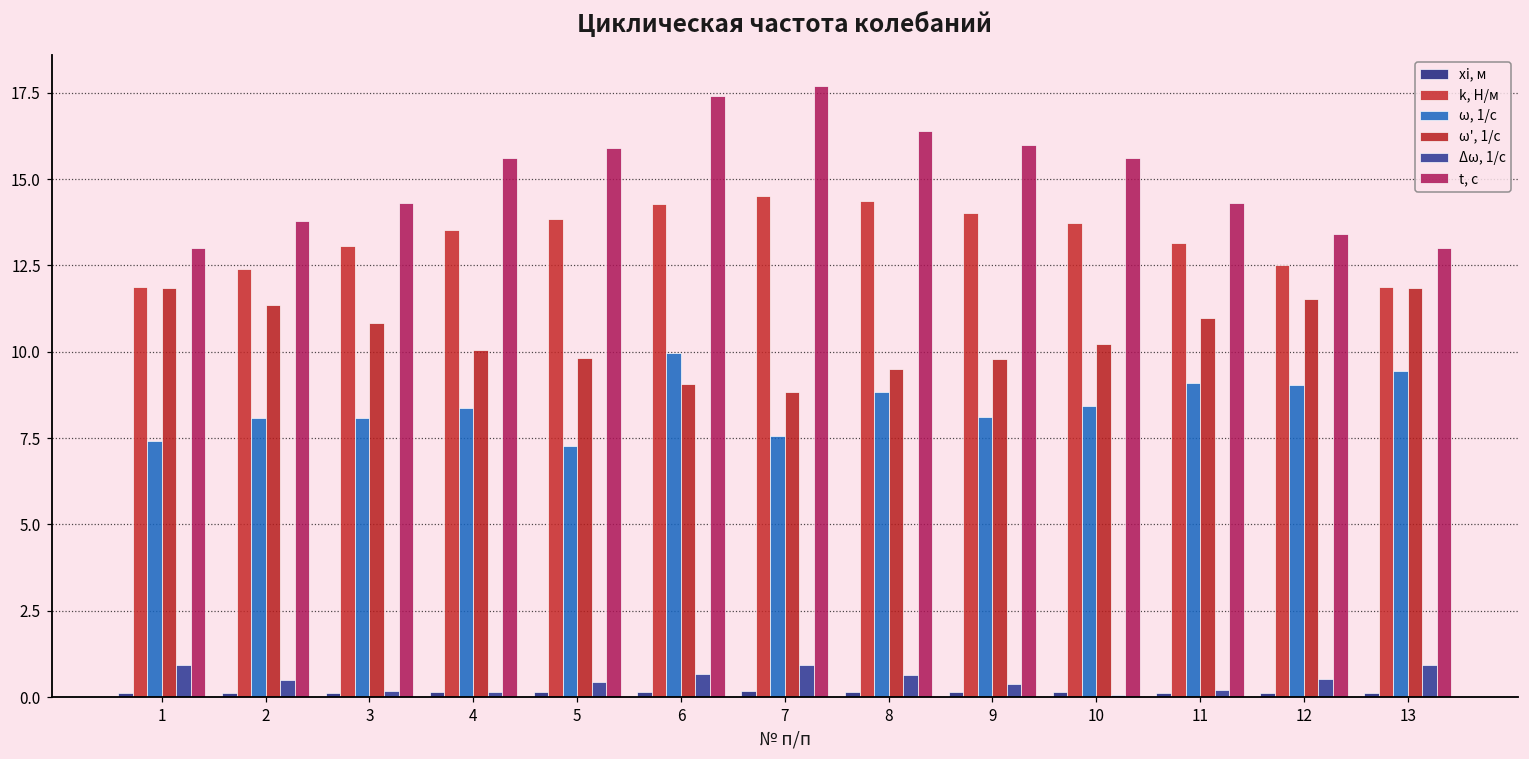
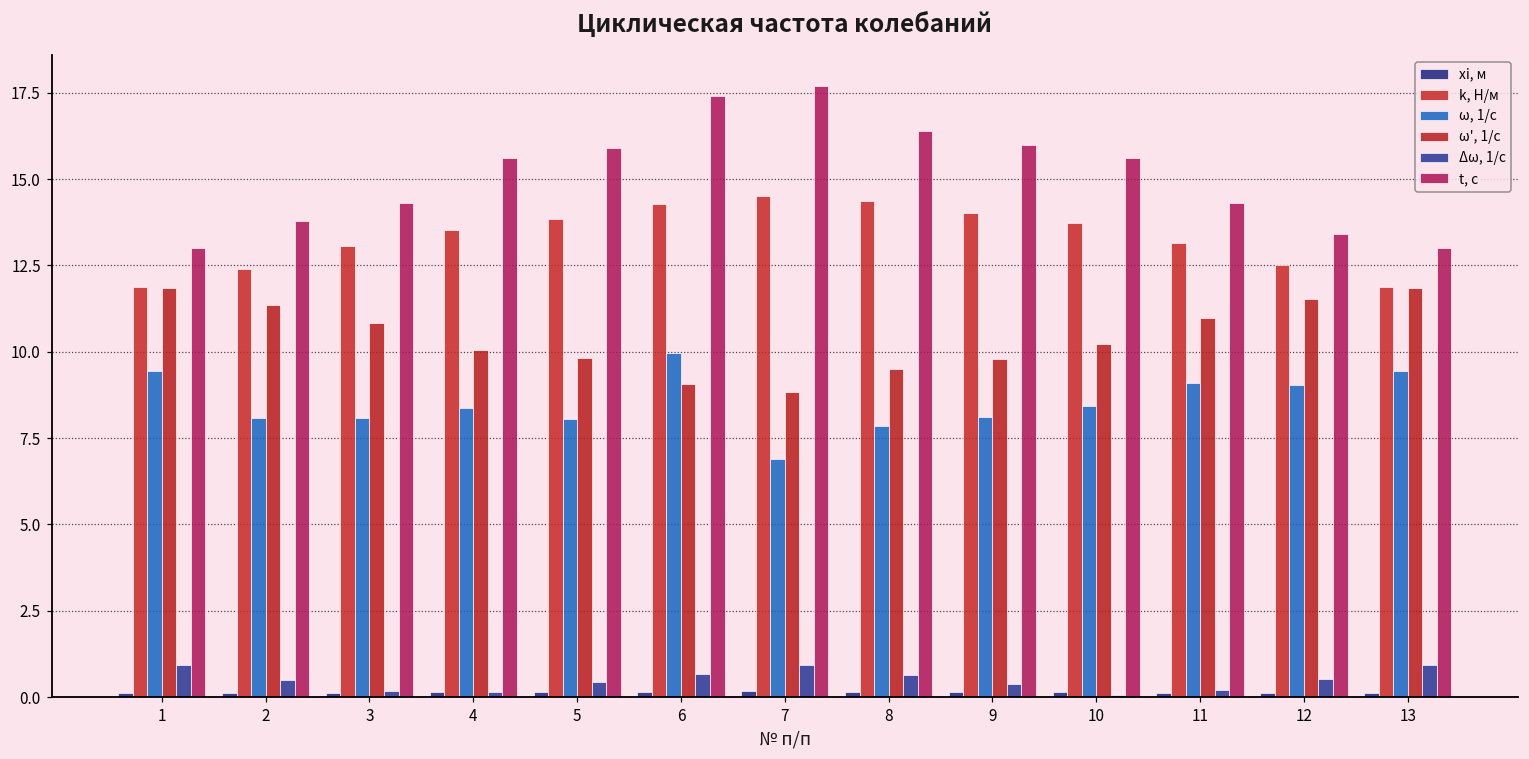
  {
    "ω, 1/с": {
-     "1": 7.4,
+     "1": 9.4,
      "2": 8.1,
      "3": 8.1,
      "4": 8.4,
-     "5": 7.3,
+     "5": 8.1,
      "6": 10.0,
-     "7": 7.6,
-     "8": 8.8,
+     "7": 6.9,
+     "8": 7.9,
      "9": 8.1,
      "10": 8.4,
      "11": 9.1,
      "12": 9.0,
      "13": 9.4
    }
  }
